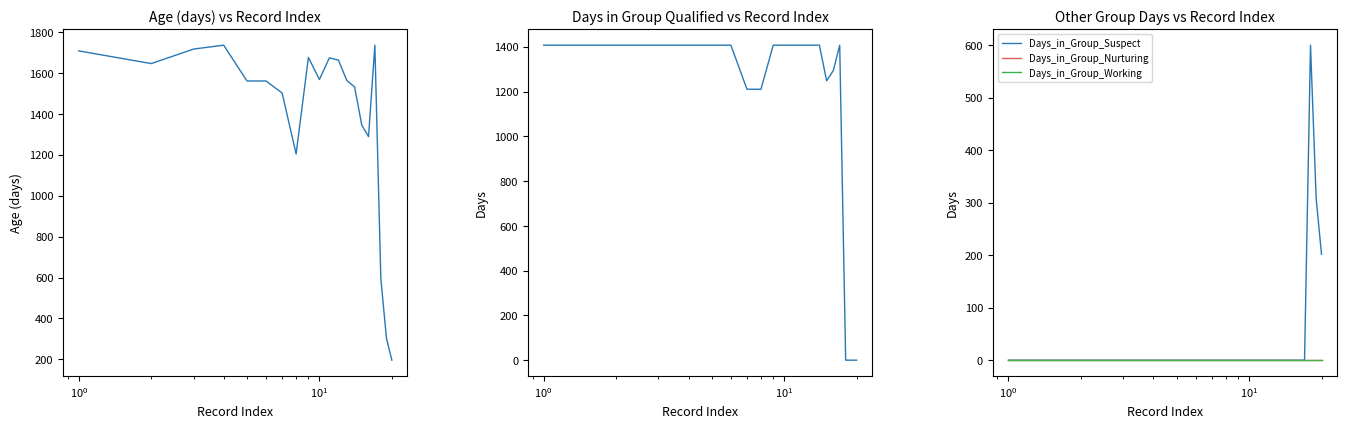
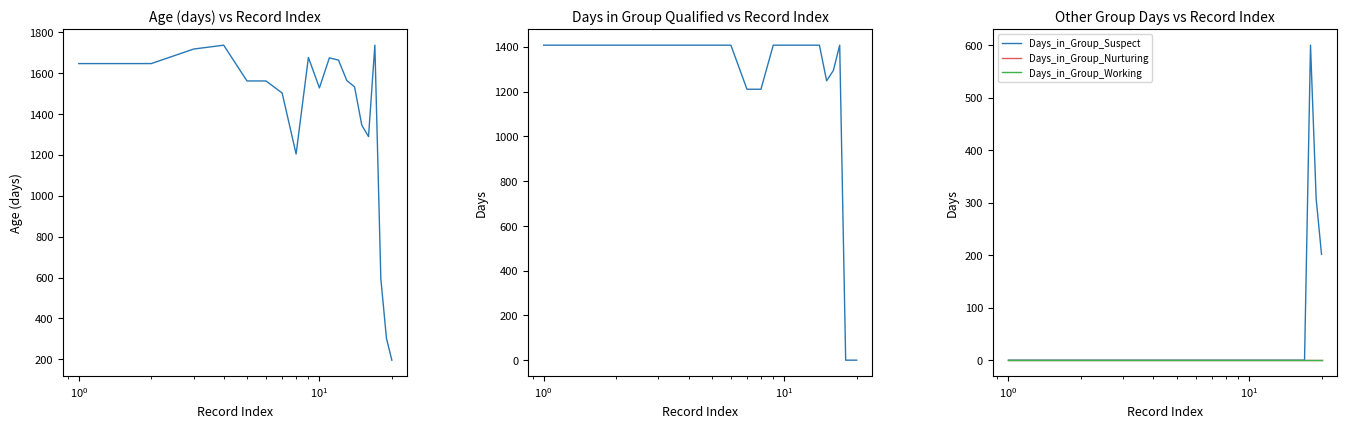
  {
    "Age (days) vs Record Index": {
-     "10^0": 1710,
-     "10^1": 1570
+     "10^0": 1650,
+     "10^1": 1530
    },
    "Days in Group Qualified vs Record Index": {
      "10^0": 1410,
      "10^1": 1410
    }
  }
